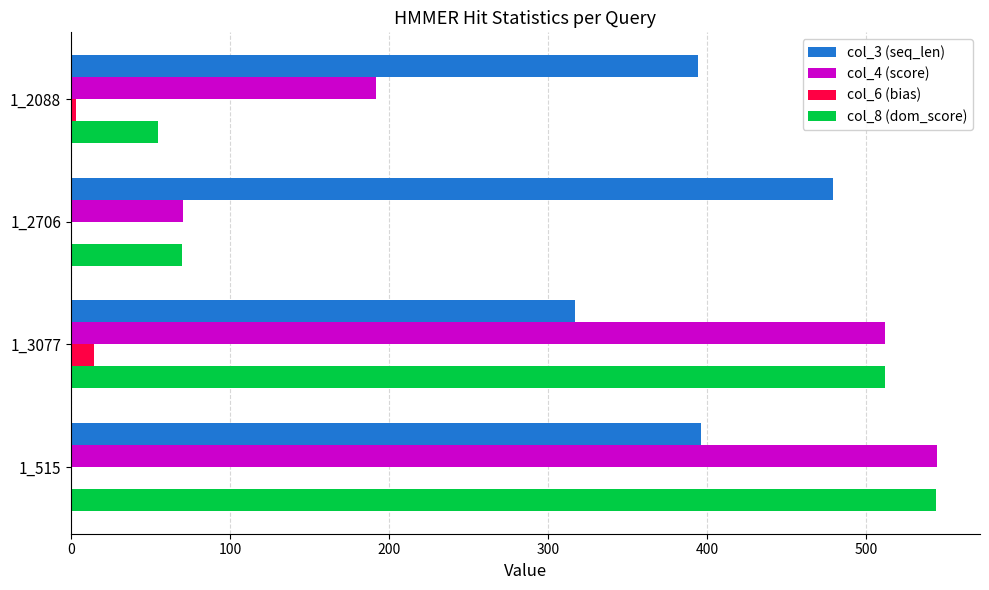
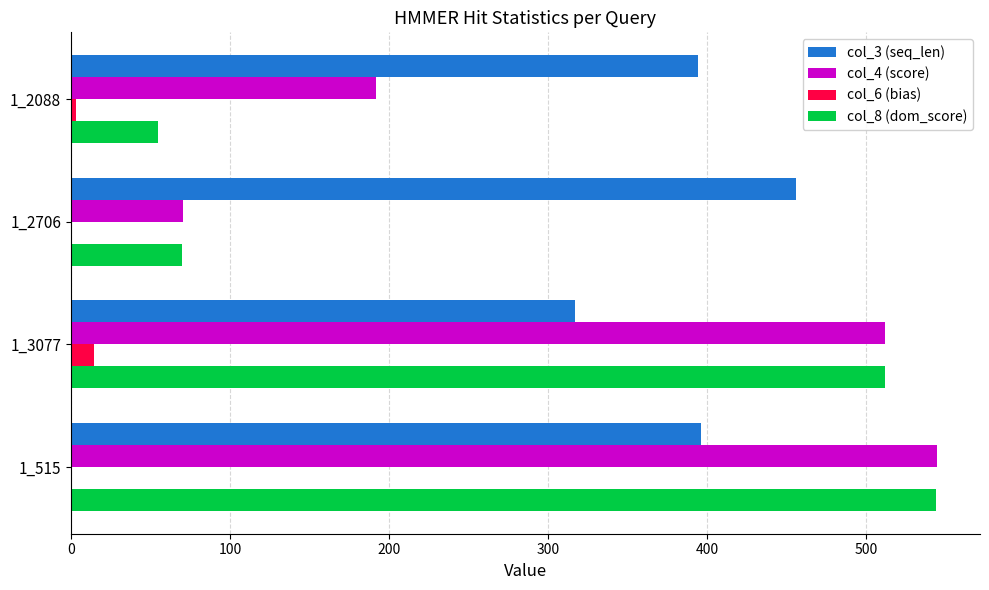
  {
    "col_3 (seq_len)": {
      "1_2088": 394,
-     "1_2706": 479,
+     "1_2706": 456,
      "1_3077": 317,
      "1_515": 396
    },
    "col_4 (score)": {
      "1_2088": 192,
      "1_2706": 71,
      "1_3077": 512,
      "1_515": 544
    },
    "col_6 (bias)": {
      "1_2088": 3,
      "1_2706": 0,
      "1_3077": 15
    },
    "col_8 (dom_score)": {
      "1_2088": 55,
      "1_2706": 70,
      "1_3077": 512,
      "1_515": 544
    }
  }
